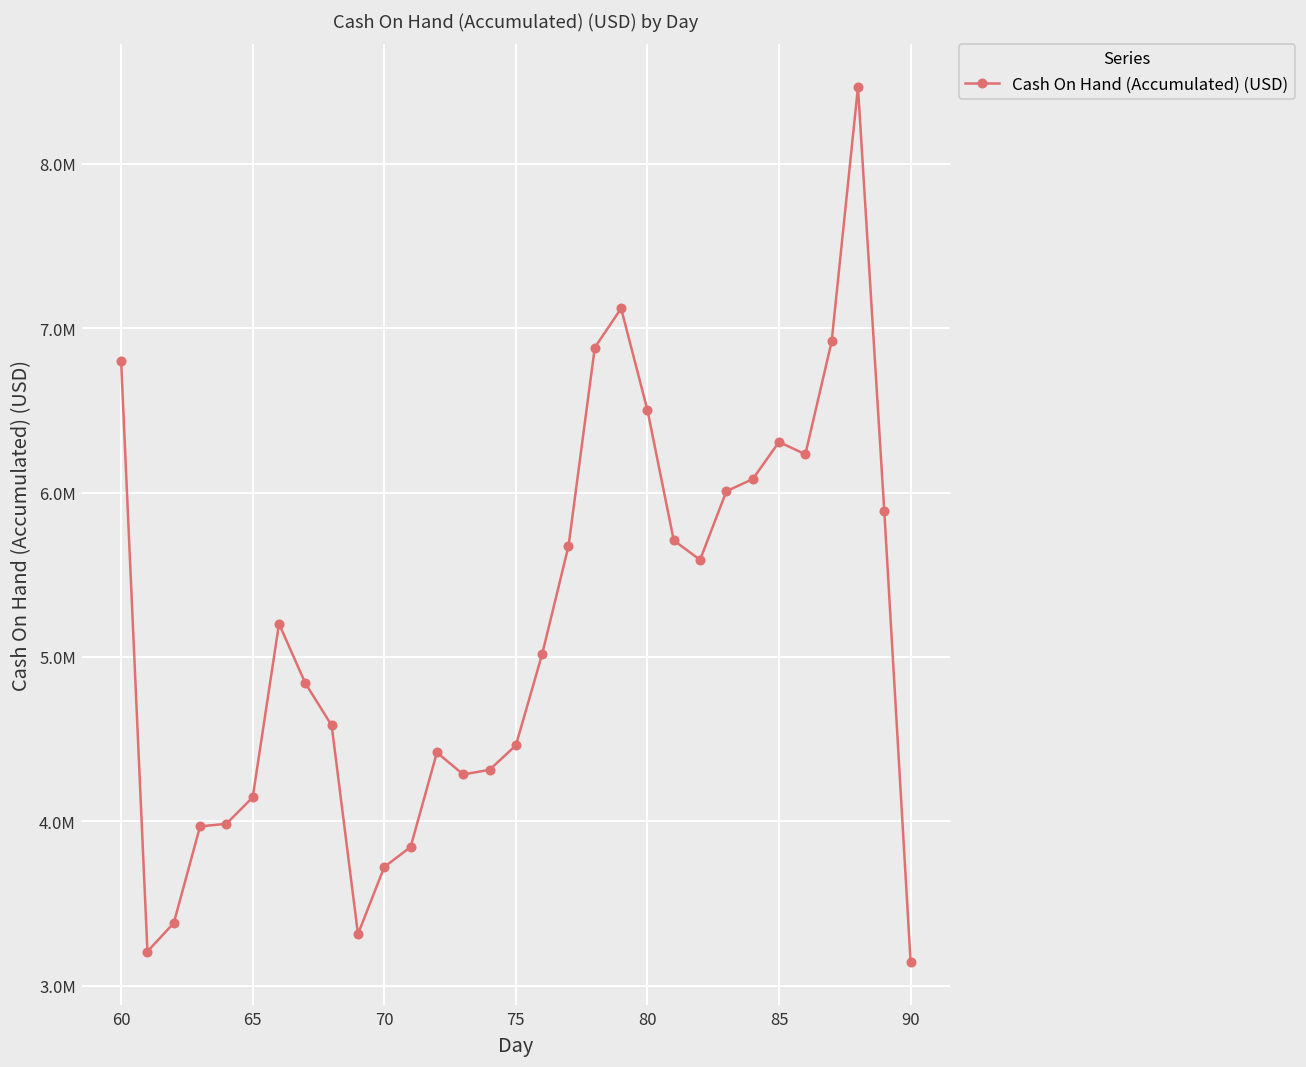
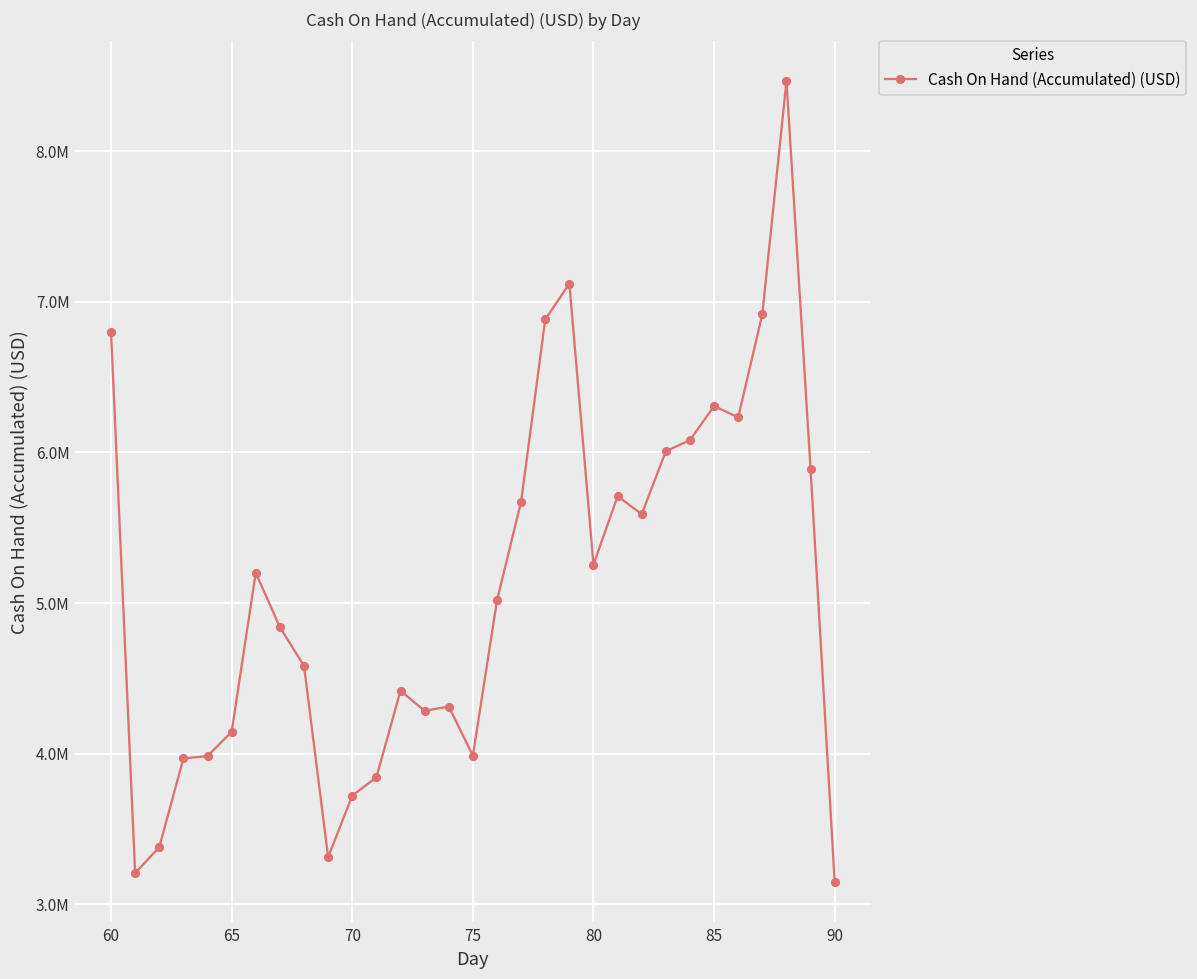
  {
    "60": 6800000,
    "65": 4150000,
    "70": 3720000,
-   "75": 4460000,
-   "80": 6500000,
+   "75": 3990000,
+   "80": 5260000,
    "85": 6310000,
    "90": 3150000
  }
